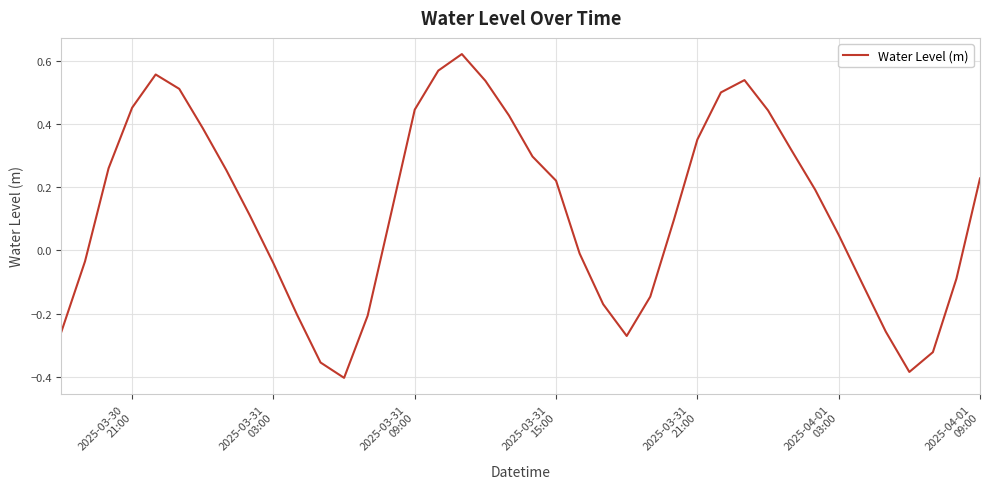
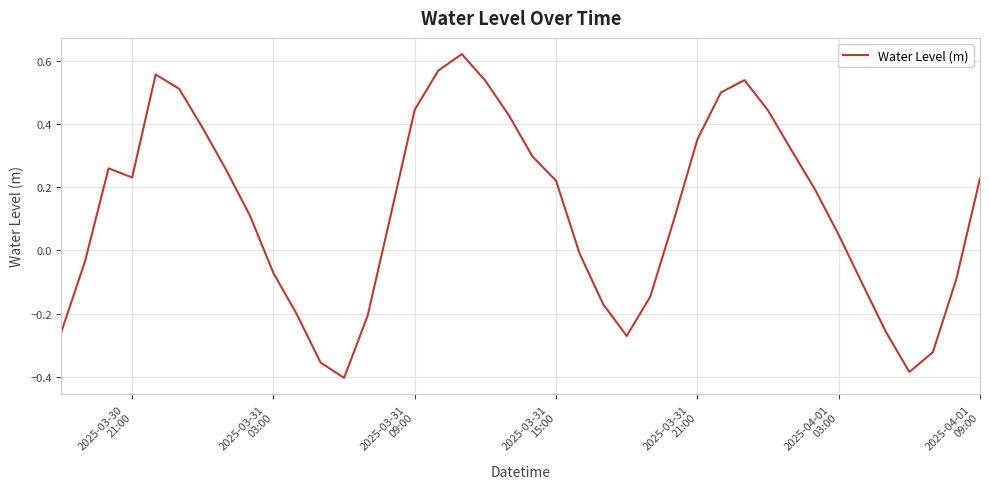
  {
-   "2025-03-30 21:00": 0.45,
-   "2025-03-31 03:00": -0.04,
+   "2025-03-30 21:00": 0.23,
+   "2025-03-31 03:00": -0.07,
    "2025-03-31 09:00": 0.45,
    "2025-03-31 15:00": 0.22,
    "2025-03-31 21:00": 0.35,
    "2025-04-01 03:00": 0.05,
    "2025-04-01 09:00": 0.23
  }
